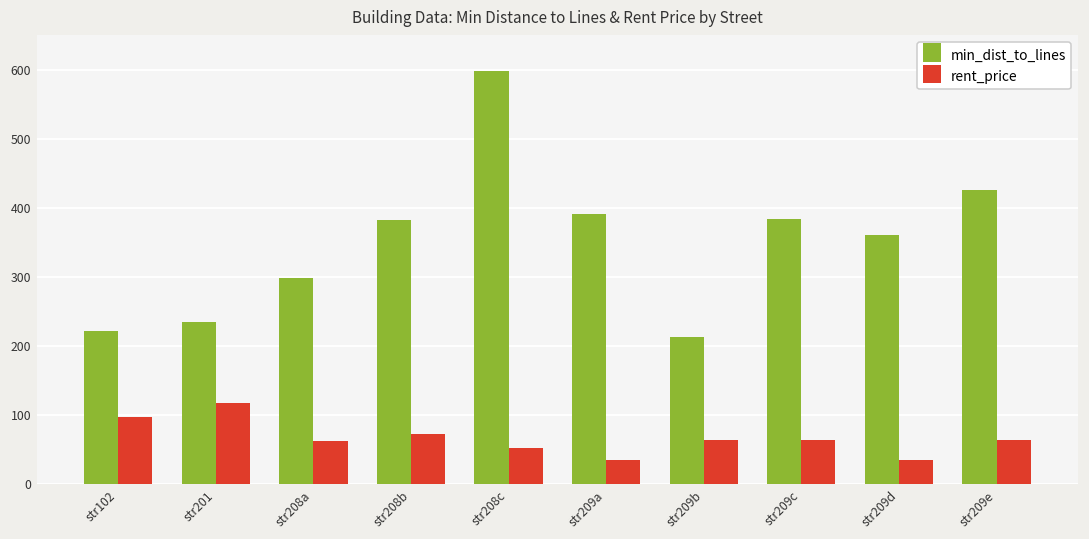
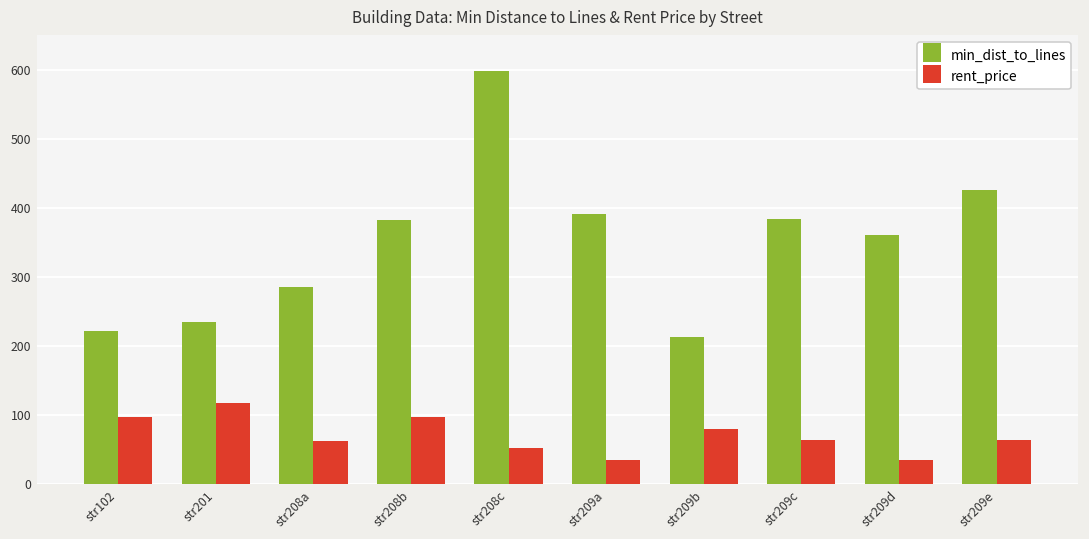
  {
    "min_dist_to_lines": {
      "str102": 220,
      "str201": 230,
-     "str208a": 300,
+     "str208a": 290,
      "str208b": 380,
      "str208c": 600,
      "str209a": 390,
      "str209b": 210,
      "str209c": 380,
      "str209d": 360,
      "str209e": 430
    },
    "rent_price": {
      "str102": 100,
      "str201": 120,
      "str208a": 60,
-     "str208b": 70,
+     "str208b": 100,
      "str208c": 50,
      "str209a": 30,
-     "str209b": 60,
+     "str209b": 80,
      "str209c": 60,
      "str209d": 40,
      "str209e": 60
    }
  }
